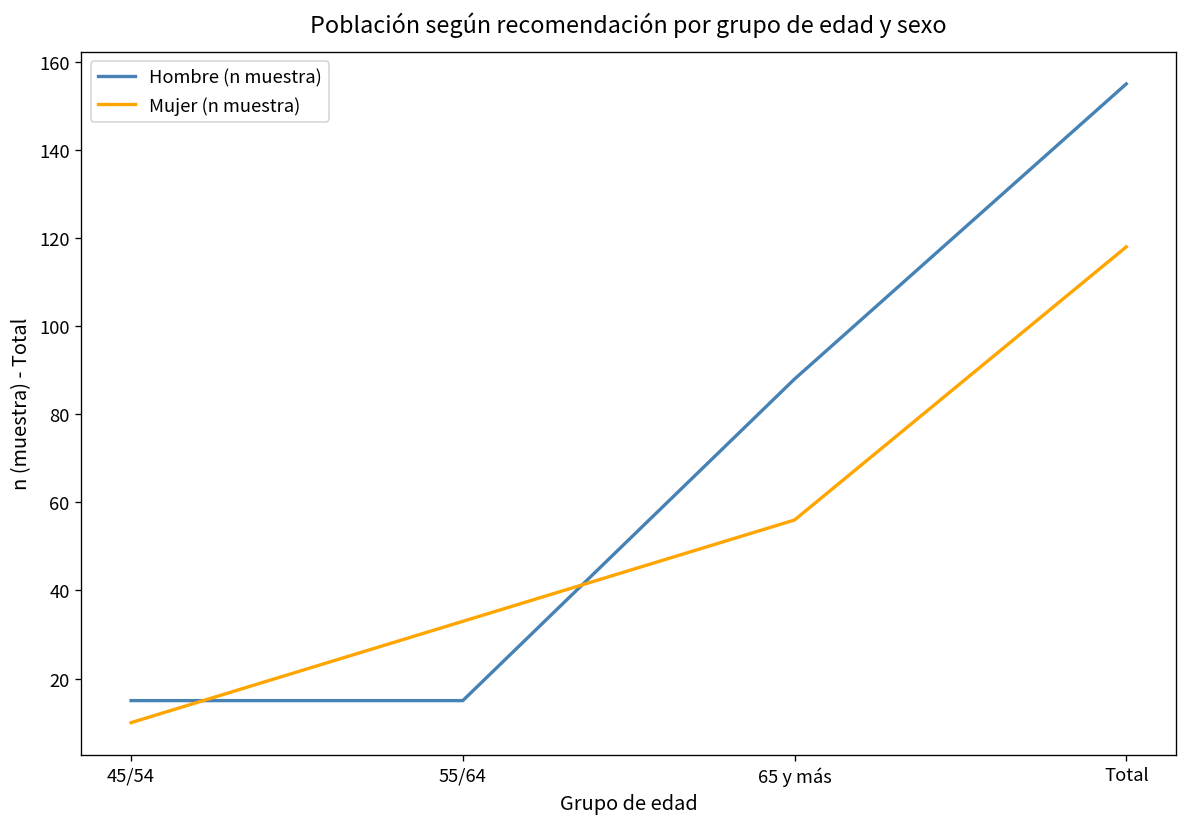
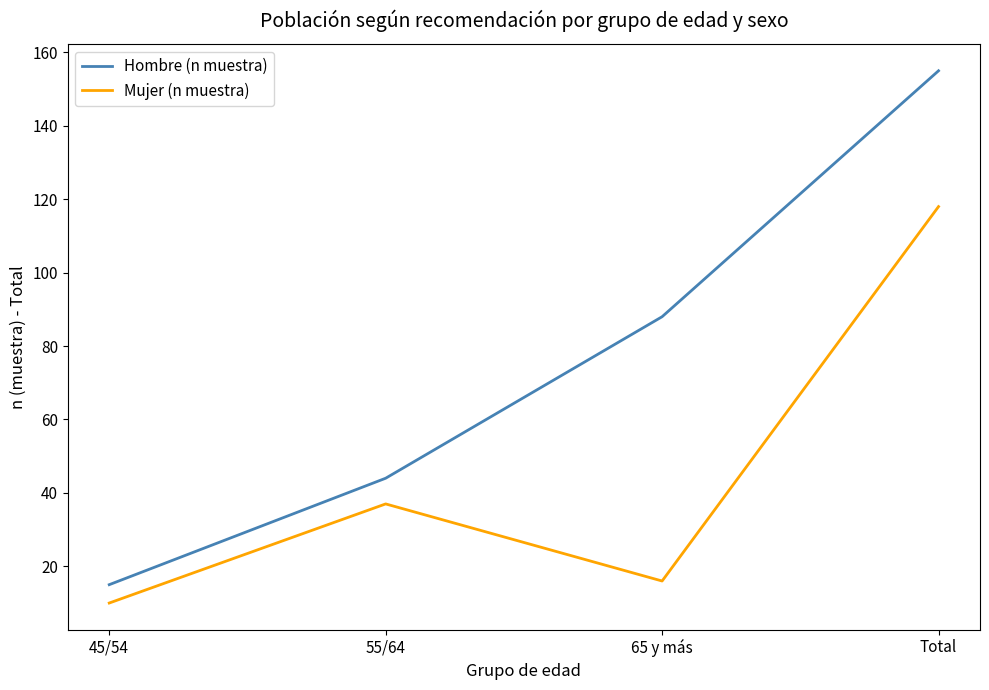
  {
    "Hombre (n muestra)": {
      "45/54": 15,
-     "55/64": 15,
+     "55/64": 44,
      "65 y más": 88,
      "Total": 155
    },
    "Mujer (n muestra)": {
      "45/54": 10,
-     "55/64": 33,
-     "65 y más": 56,
+     "55/64": 37,
+     "65 y más": 16,
      "Total": 118
    }
  }
